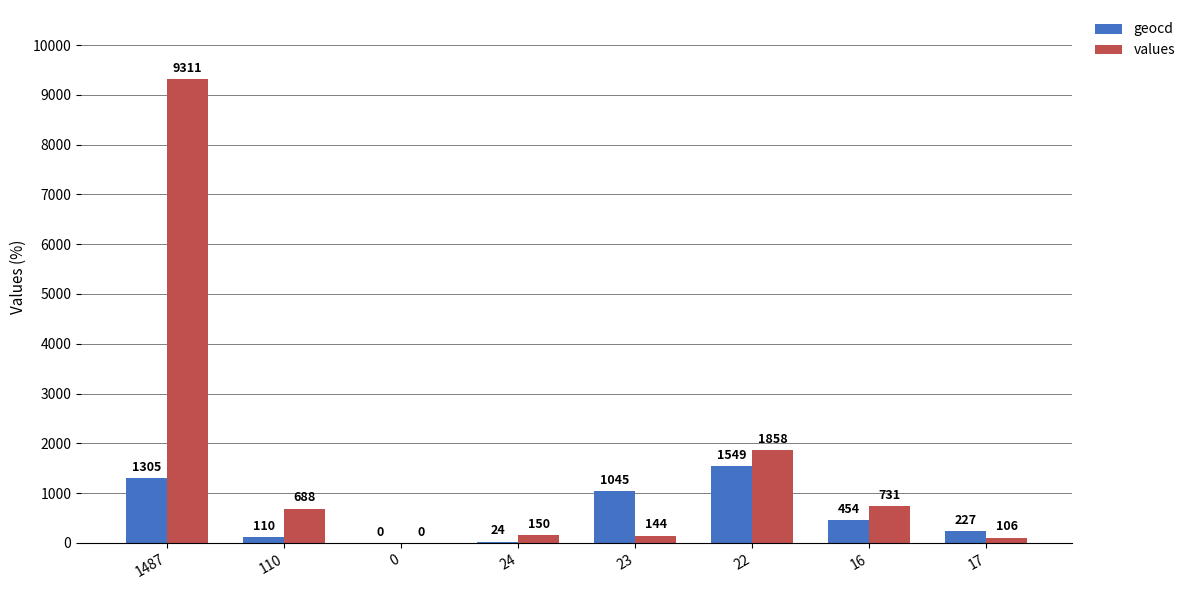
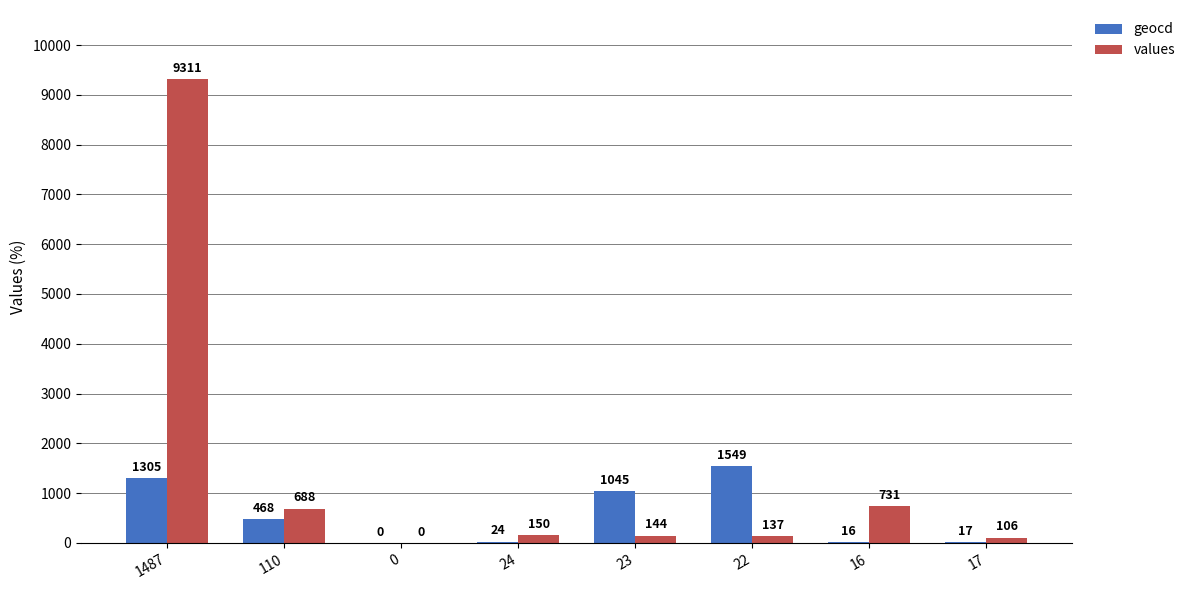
  {
    "geocd": {
      "1487": 1305,
-     "110": 110,
+     "110": 468,
      "0": 0,
      "24": 24,
      "23": 1045,
      "22": 1549,
-     "16": 454,
-     "17": 227
+     "16": 16,
+     "17": 17
    },
    "values": {
      "1487": 9311,
      "110": 688,
      "0": 0,
      "24": 150,
      "23": 144,
-     "22": 1858,
+     "22": 137,
      "16": 731,
      "17": 106
    }
  }
